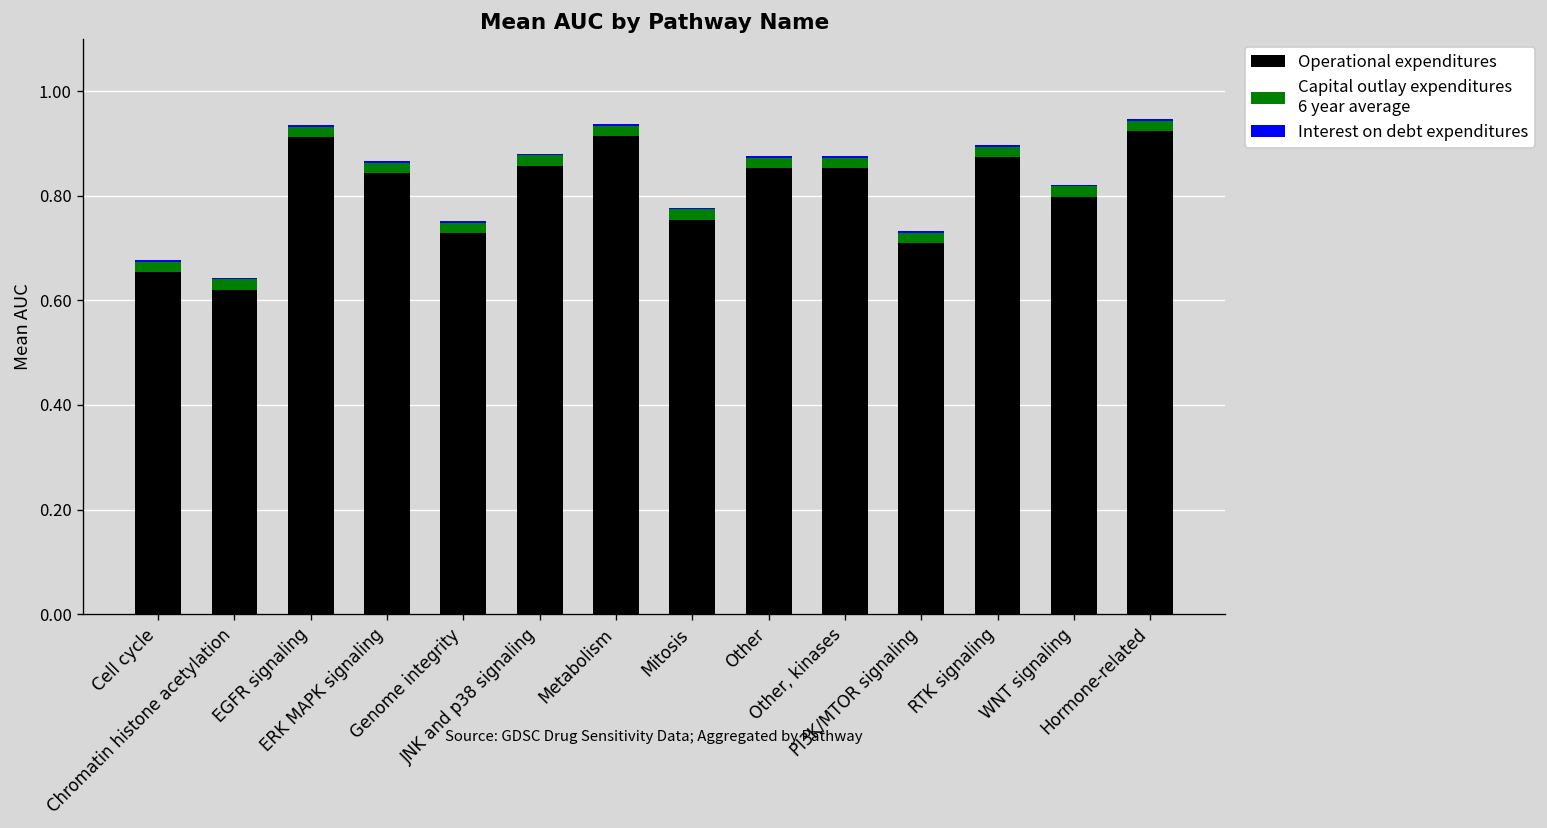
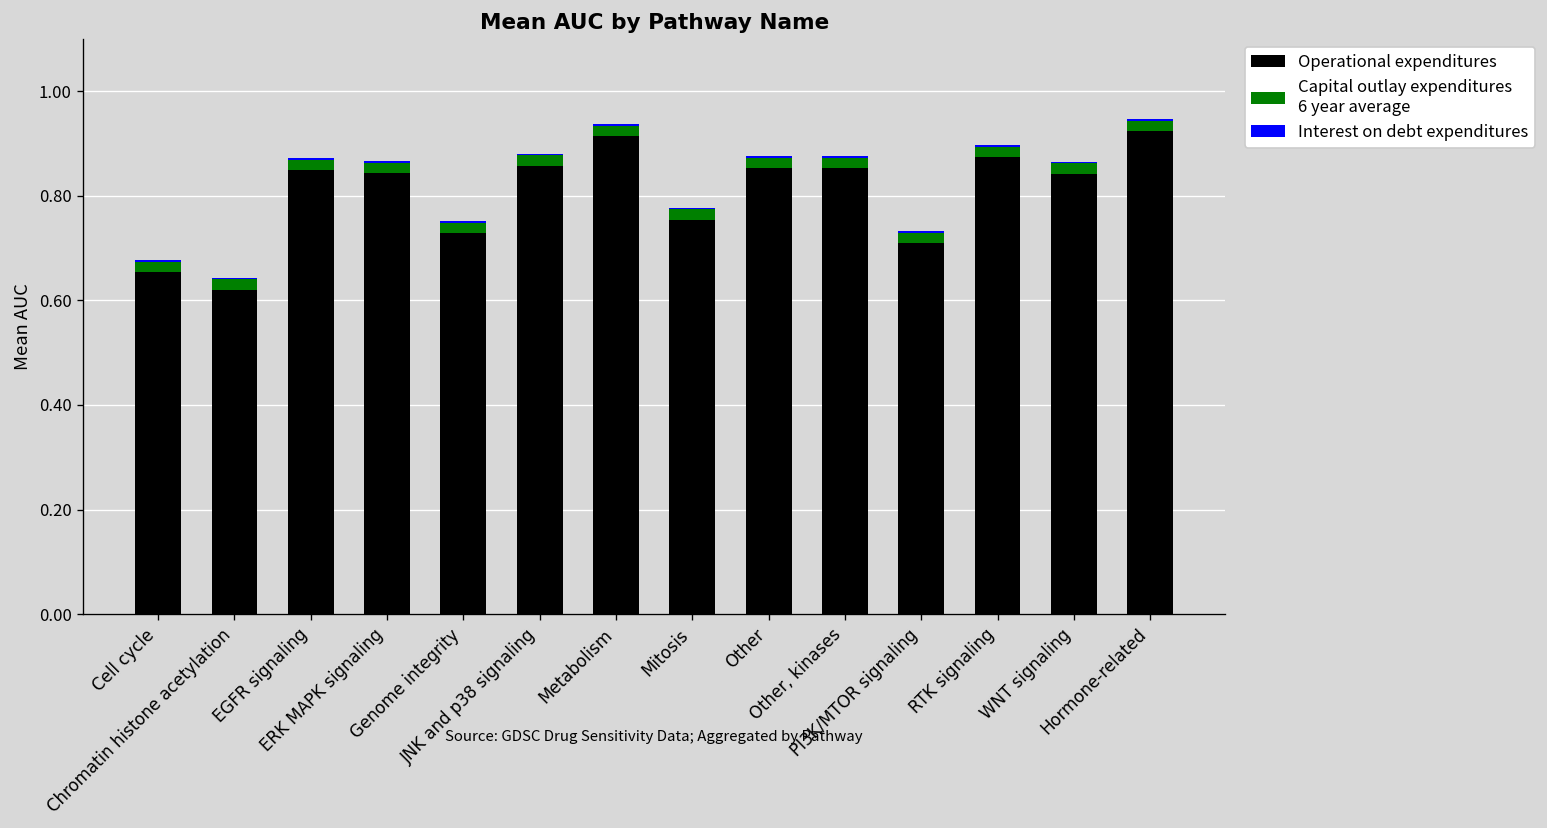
  {
    "Operational expenditures": {
      "Cell cycle": 0.65,
      "Chromatin histone acetylation": 0.62,
-     "EGFR signaling": 0.91,
+     "EGFR signaling": 0.85,
      "ERK MAPK signaling": 0.84,
      "Genome integrity": 0.73,
      "JNK and p38 signaling": 0.86,
      "Metabolism": 0.91,
      "Mitosis": 0.75,
      "Other": 0.85,
      "Other, kinases": 0.85,
      "PI3K/MTOR signaling": 0.71,
      "RTK signaling": 0.87,
-     "WNT signaling": 0.80,
+     "WNT signaling": 0.84,
      "Hormone-related": 0.92
    },
    "Capital outlay expenditures 6 year average": {
      "Cell cycle": 0.02,
      "Chromatin histone acetylation": 0.02,
      "EGFR signaling": 0.02,
      "ERK MAPK signaling": 0.02,
      "Genome integrity": 0.02,
      "JNK and p38 signaling": 0.02,
      "Metabolism": 0.02,
      "Mitosis": 0.02,
      "Other": 0.02,
      "Other, kinases": 0.02,
      "PI3K/MTOR signaling": 0.02,
      "RTK signaling": 0.02,
      "WNT signaling": 0.02,
      "Hormone-related": 0.02
    }
  }
